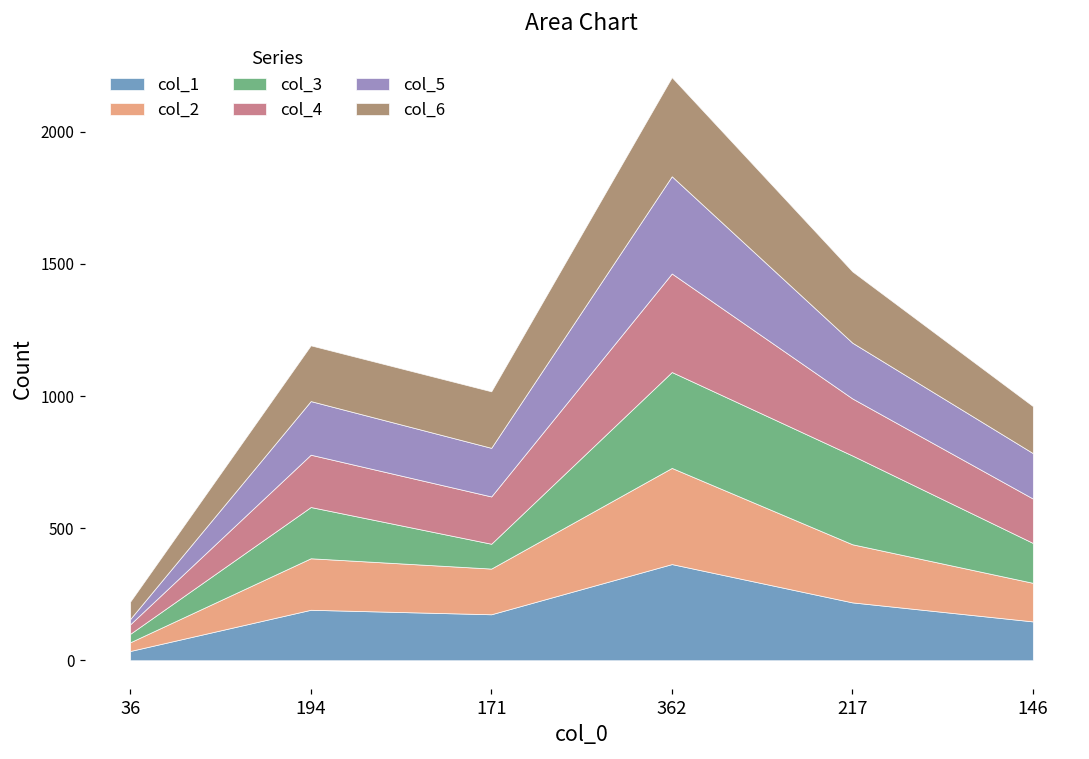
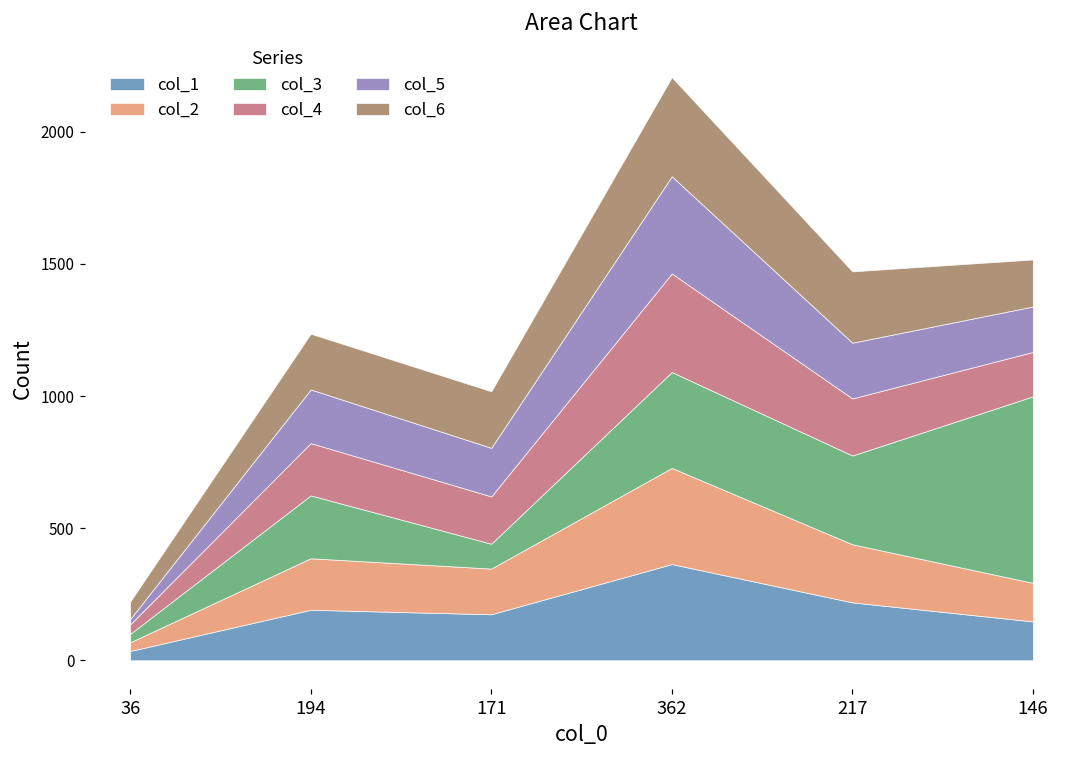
  {
    "col_3": {
      "36": 30,
-     "194": 190,
+     "194": 240,
      "171": 90,
      "362": 360,
      "217": 340,
-     "146": 150
+     "146": 710
    }
  }
